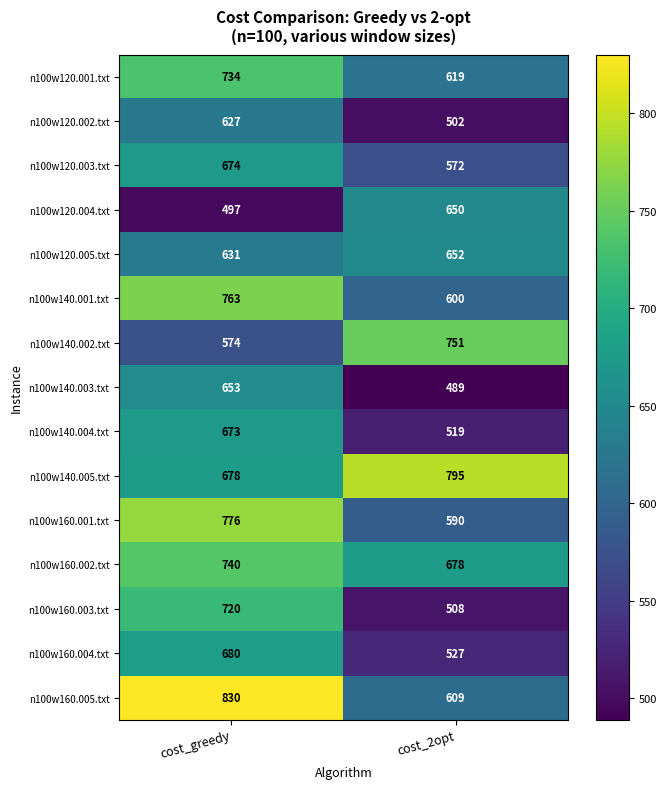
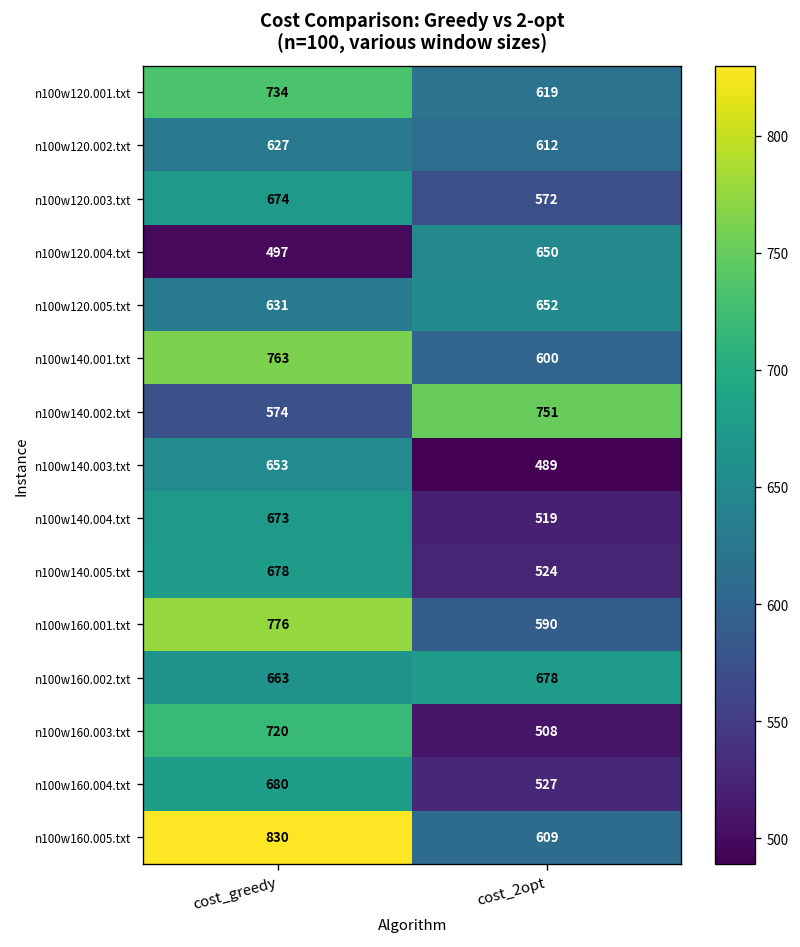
  {
    "n100w120.001.txt": {
      "cost_greedy": 734,
      "cost_2opt": 619
    },
    "n100w120.002.txt": {
      "cost_greedy": 627,
-     "cost_2opt": 502
+     "cost_2opt": 612
    },
    "n100w120.003.txt": {
      "cost_greedy": 674,
      "cost_2opt": 572
    },
    "n100w120.004.txt": {
      "cost_greedy": 497,
      "cost_2opt": 650
    },
    "n100w120.005.txt": {
      "cost_greedy": 631,
      "cost_2opt": 652
    },
    "n100w140.001.txt": {
      "cost_greedy": 763,
      "cost_2opt": 600
    },
    "n100w140.002.txt": {
      "cost_greedy": 574,
      "cost_2opt": 751
    },
    "n100w140.003.txt": {
      "cost_greedy": 653,
      "cost_2opt": 489
    },
    "n100w140.004.txt": {
      "cost_greedy": 673,
      "cost_2opt": 519
    },
    "n100w140.005.txt": {
      "cost_greedy": 678,
-     "cost_2opt": 795
+     "cost_2opt": 524
    },
    "n100w160.001.txt": {
      "cost_greedy": 776,
      "cost_2opt": 590
    },
    "n100w160.002.txt": {
-     "cost_greedy": 740,
+     "cost_greedy": 663,
      "cost_2opt": 678
    },
    "n100w160.003.txt": {
      "cost_greedy": 720,
      "cost_2opt": 508
    },
    "n100w160.004.txt": {
      "cost_greedy": 680,
      "cost_2opt": 527
    },
    "n100w160.005.txt": {
      "cost_greedy": 830,
      "cost_2opt": 609
    }
  }
